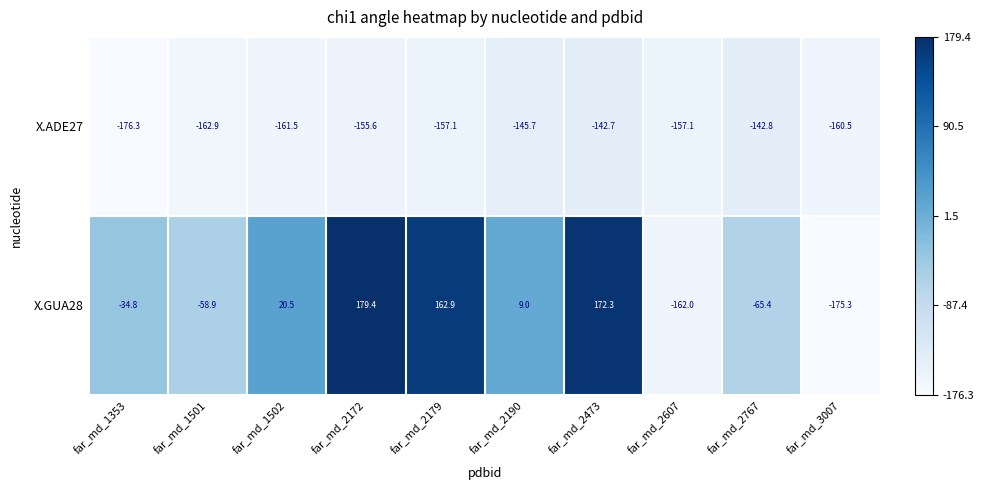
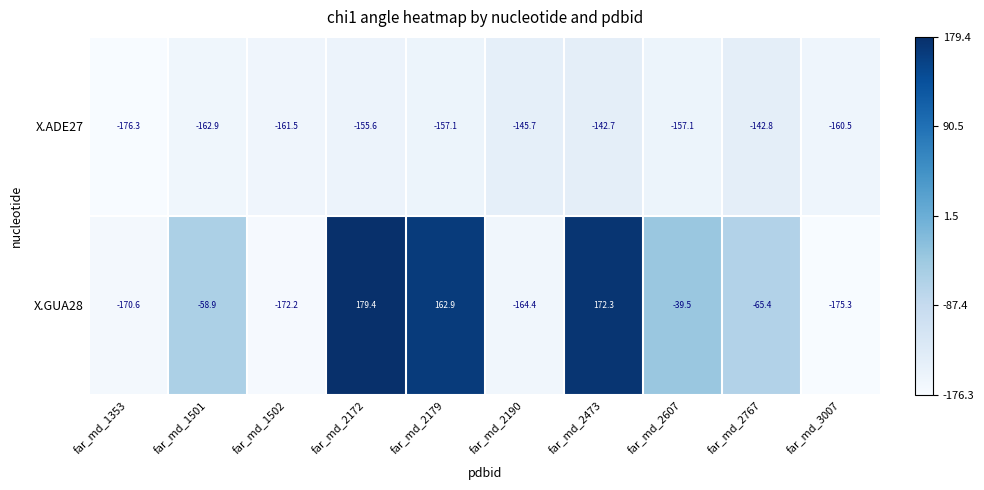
  {
    "X.ADE27": {
      "far_md_1353": -176.3,
      "far_md_1501": -162.9,
      "far_md_1502": -161.5,
      "far_md_2172": -155.6,
      "far_md_2179": -157.1,
      "far_md_2190": -145.7,
      "far_md_2473": -142.7,
      "far_md_2607": -157.1,
      "far_md_2767": -142.8,
      "far_md_3007": -160.5
    },
    "X.GUA28": {
-     "far_md_1353": -34.8,
+     "far_md_1353": -170.6,
      "far_md_1501": -58.9,
-     "far_md_1502": 20.5,
+     "far_md_1502": -172.2,
      "far_md_2172": 179.4,
      "far_md_2179": 162.9,
-     "far_md_2190": 9.0,
+     "far_md_2190": -164.4,
      "far_md_2473": 172.3,
-     "far_md_2607": -162.0,
+     "far_md_2607": -39.5,
      "far_md_2767": -65.4,
      "far_md_3007": -175.3
    }
  }
